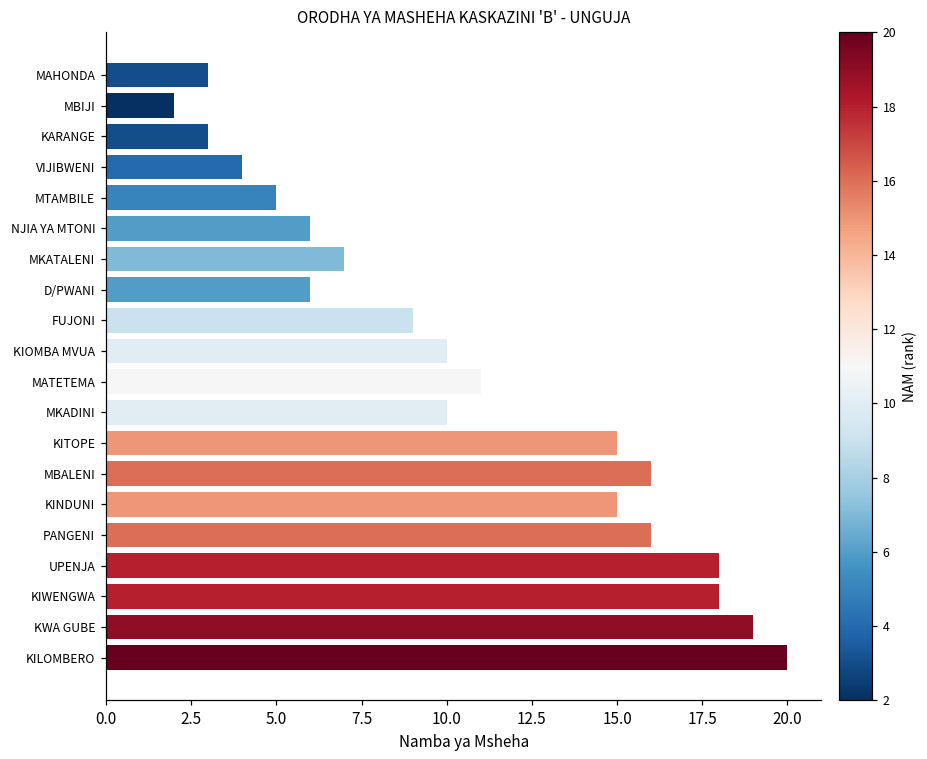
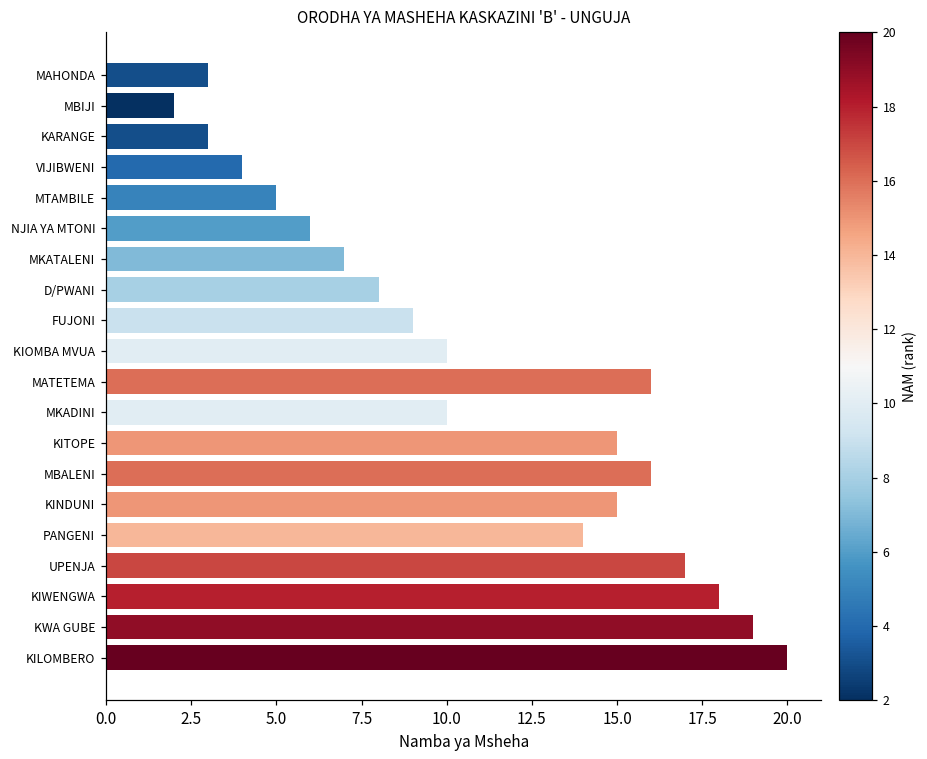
  {
    "MAHONDA": 3,
    "MBIJI": 2,
    "KARANGE": 3,
    "VIJIBWENI": 4,
    "MTAMBILE": 5,
    "NJIA YA MTONI": 6,
    "MKATALENI": 7,
-   "D/PWANI": 6,
+   "D/PWANI": 8,
    "FUJONI": 9,
    "KIOMBA MVUA": 10,
-   "MATETEMA": 11,
+   "MATETEMA": 16,
    "MKADINI": 10,
    "KITOPE": 15,
    "MBALENI": 16,
    "KINDUNI": 15,
-   "PANGENI": 16,
-   "UPENJA": 18,
+   "PANGENI": 14,
+   "UPENJA": 17,
    "KIWENGWA": 18,
    "KWA GUBE": 19,
    "KILOMBERO": 20
  }
